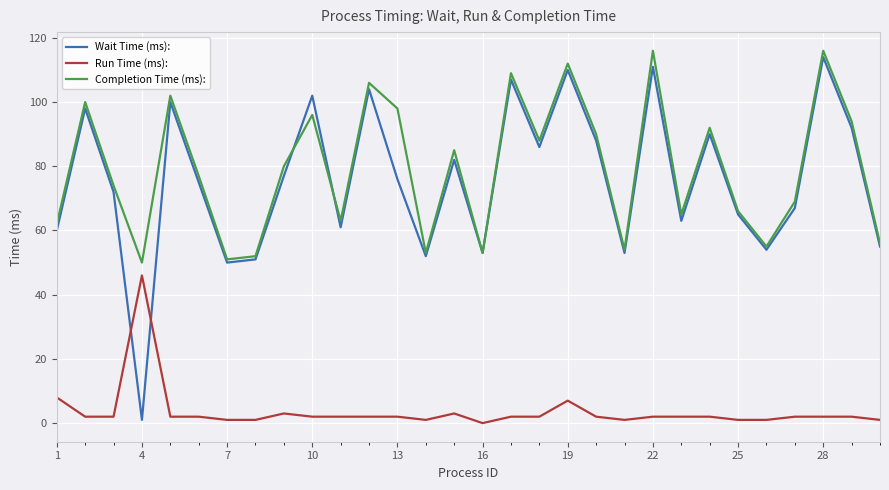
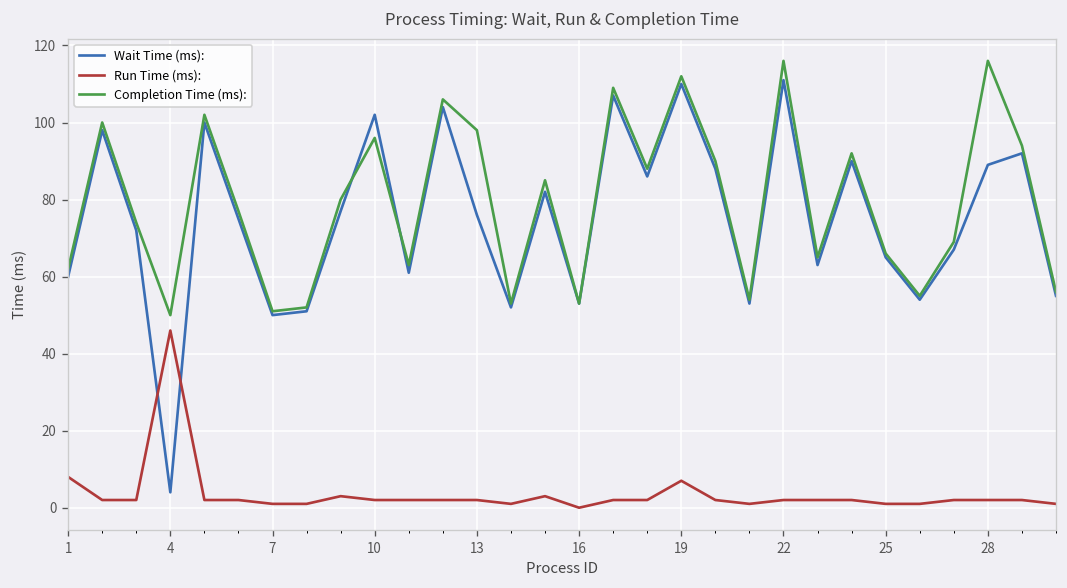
  {
    "Wait Time (ms):": {
      "1": 60,
-     "4": 1,
+     "4": 4,
      "7": 50,
      "10": 102,
      "13": 76,
      "19": 110,
      "22": 111,
      "25": 65,
-     "28": 114
+     "28": 89
    },
    "Run Time (ms):": {
      "1": 8,
      "4": 46,
      "7": 1,
      "10": 2,
      "13": 2,
      "16": 0,
      "19": 7,
      "22": 2,
      "25": 1,
      "28": 2
    },
    "Completion Time (ms):": {
      "1": 62,
      "4": 50,
      "7": 51,
      "10": 96,
      "13": 98,
      "19": 112,
      "22": 116,
      "25": 66,
      "28": 116
    }
  }
